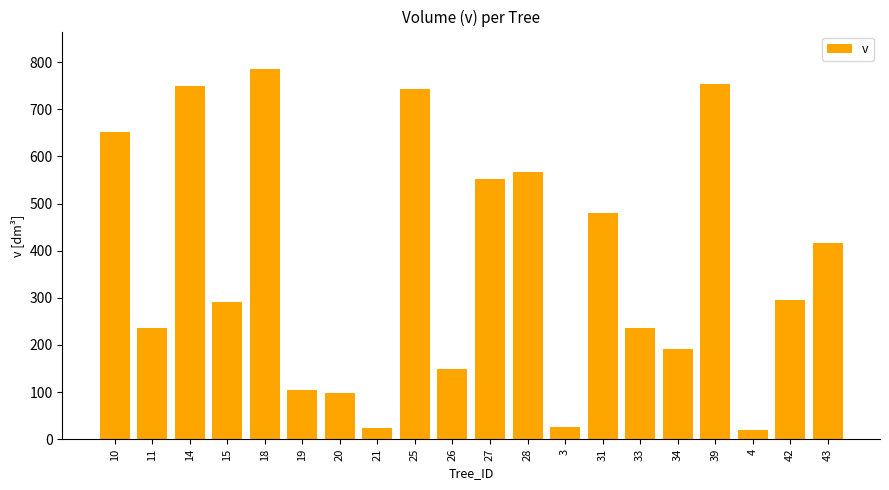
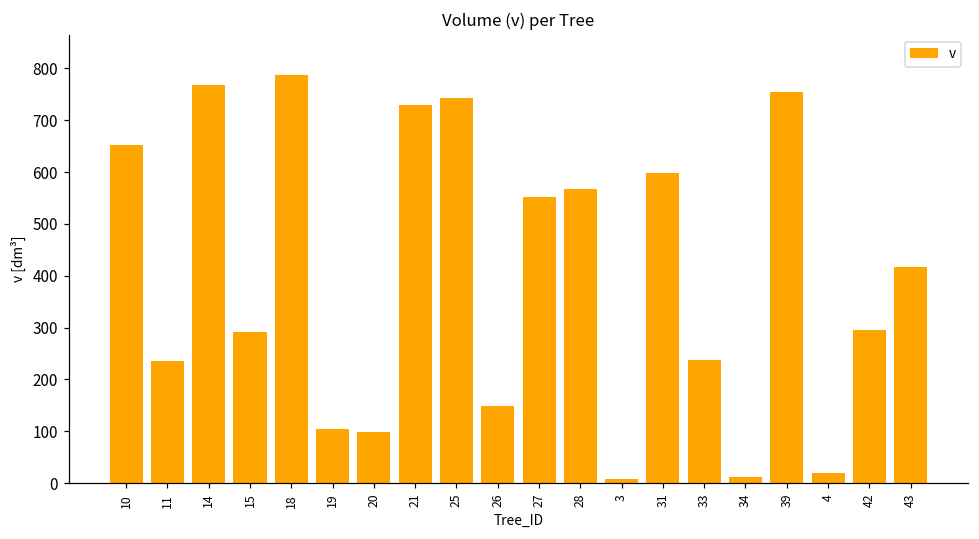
  {
    "10": 650,
    "11": 240,
-   "14": 750,
+   "14": 770,
    "15": 290,
    "18": 790,
    "19": 100,
    "20": 100,
-   "21": 20,
+   "21": 730,
    "25": 740,
    "26": 150,
    "27": 550,
    "28": 570,
-   "3": 30,
-   "31": 480,
+   "3": 10,
+   "31": 600,
    "33": 240,
-   "34": 190,
+   "34": 10,
    "39": 750,
    "4": 20,
    "42": 300,
    "43": 420
  }
